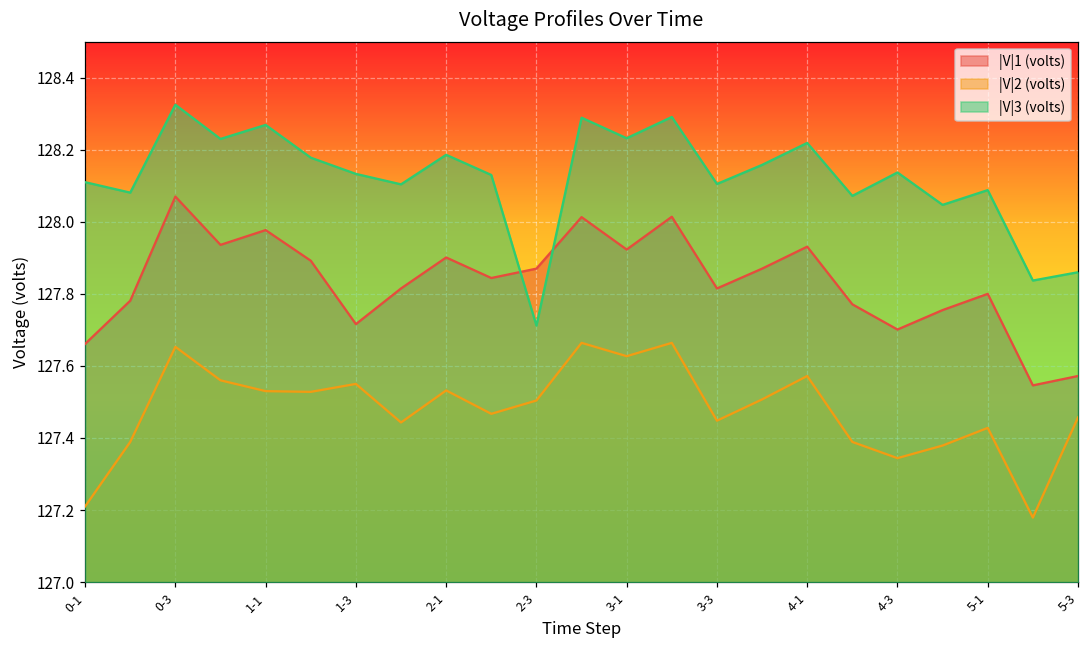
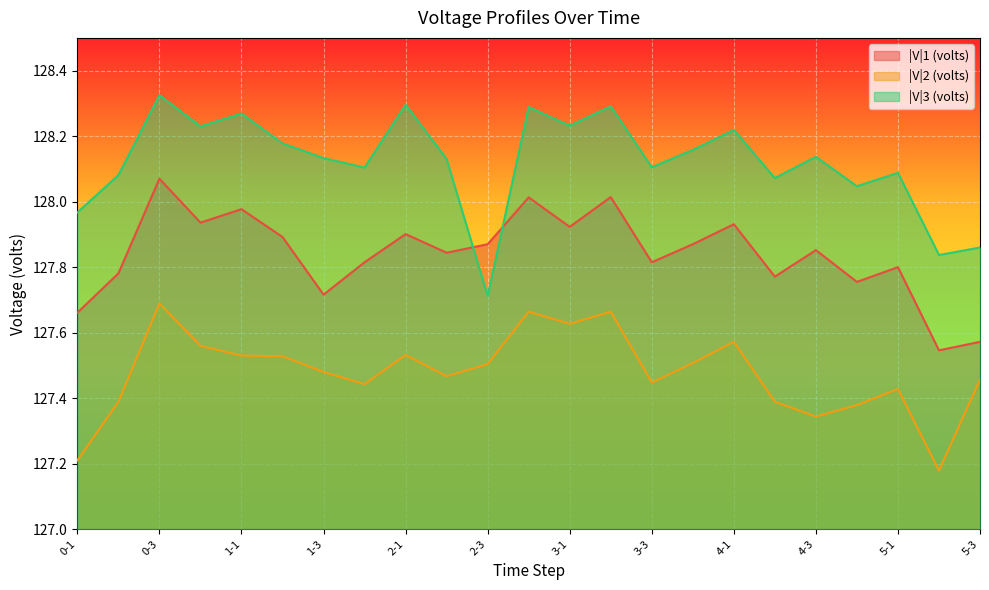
  {
    "|V|1 (volts)": {
      "0-1": 127.66,
      "0-3": 128.07,
      "1-1": 127.98,
      "1-3": 127.72,
      "2-1": 127.90,
      "2-3": 127.87,
      "3-1": 127.92,
      "3-3": 127.82,
      "4-1": 127.93,
-     "4-3": 127.70,
+     "4-3": 127.85,
      "5-1": 127.80,
      "5-3": 127.57
    },
    "|V|2 (volts)": {
      "0-1": 127.21,
-     "0-3": 127.65,
+     "0-3": 127.69,
      "1-1": 127.53,
-     "1-3": 127.55,
+     "1-3": 127.48,
      "2-1": 127.53,
      "2-3": 127.50,
      "3-1": 127.63,
      "3-3": 127.45,
      "4-1": 127.57,
      "4-3": 127.34,
      "5-1": 127.43,
      "5-3": 127.46
    },
    "|V|3 (volts)": {
-     "0-1": 128.11,
+     "0-1": 127.97,
      "0-3": 128.33,
      "1-1": 128.27,
      "1-3": 128.13,
-     "2-1": 128.19,
+     "2-1": 128.30,
      "2-3": 127.71,
      "3-1": 128.23,
      "3-3": 128.11,
      "4-1": 128.22,
      "4-3": 128.14,
      "5-1": 128.09,
      "5-3": 127.86
    }
  }
